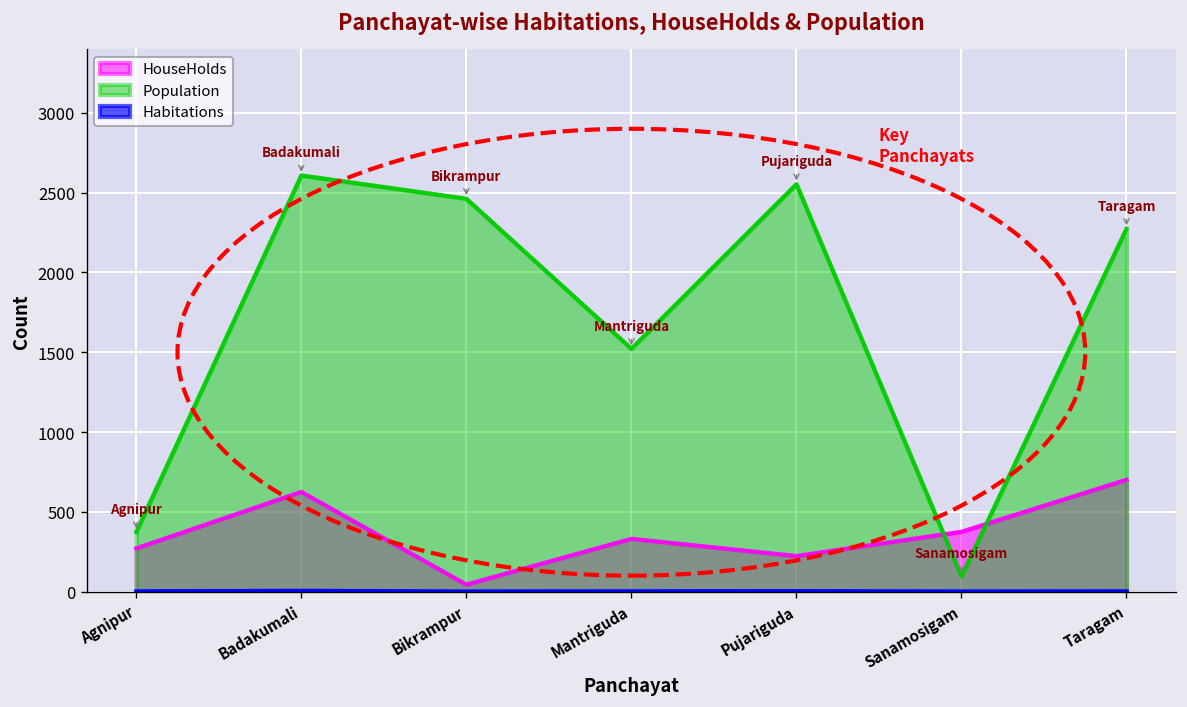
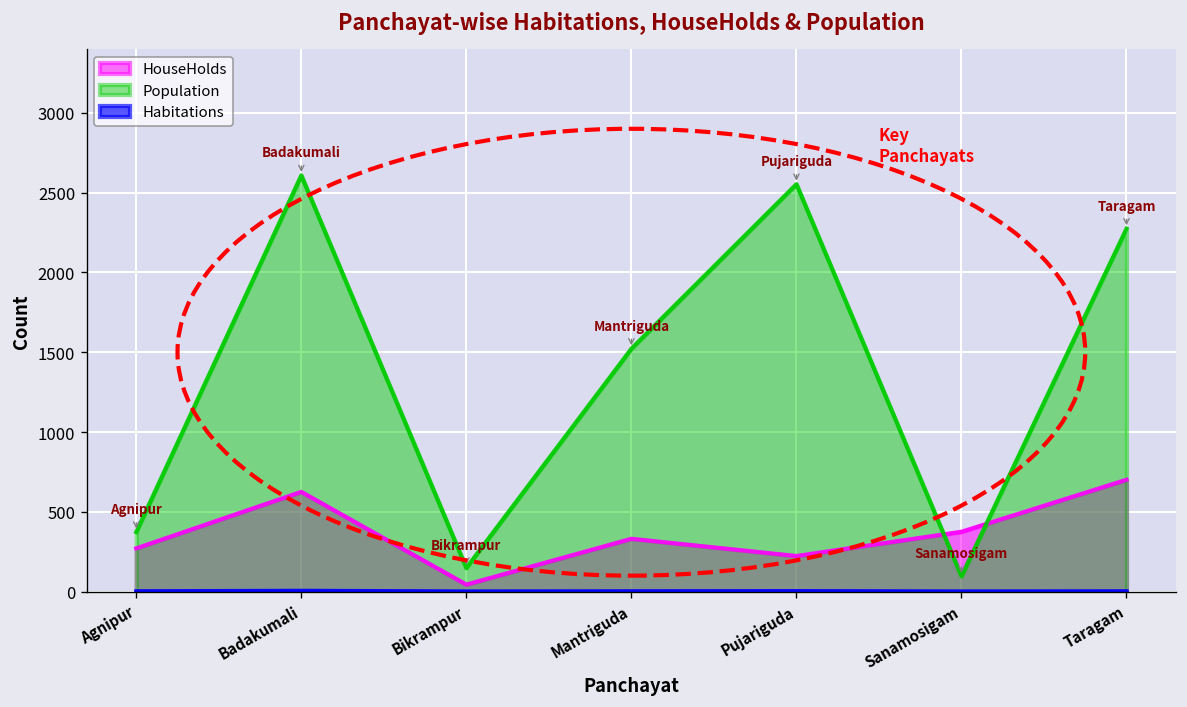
  {
    "HouseHolds": {
      "Agnipur": 270,
      "Badakumali": 630,
      "Bikrampur": 40,
      "Mantriguda": 330,
      "Pujariguda": 220,
      "Sanamosigam": 380,
      "Taragam": 700
    },
    "Population": {
      "Agnipur": 370,
      "Badakumali": 2610,
-     "Bikrampur": 2460,
+     "Bikrampur": 150,
      "Mantriguda": 1520,
      "Pujariguda": 2550,
      "Sanamosigam": 100,
      "Taragam": 2270
    },
    "Habitations": {
      "Agnipur": 0,
      "Badakumali": 10,
      "Bikrampur": 0,
      "Mantriguda": 0,
      "Pujariguda": 0,
      "Sanamosigam": 0,
      "Taragam": 0
    }
  }
